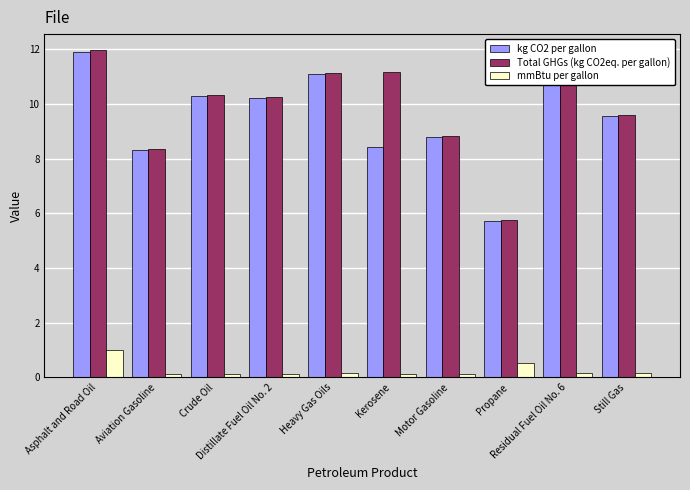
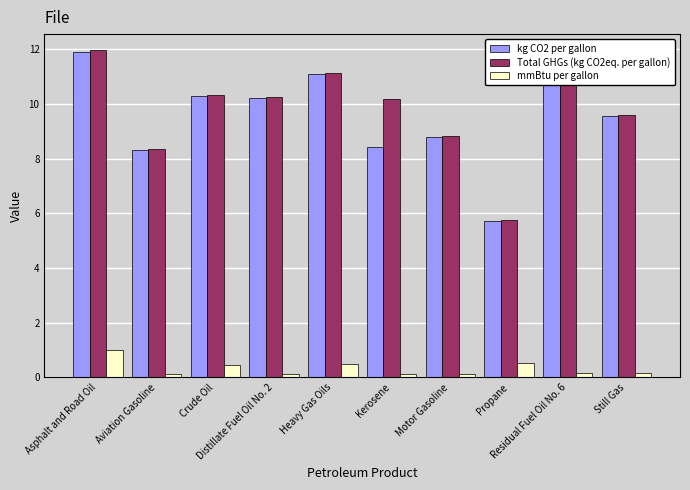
  {
    "kg CO2 per gallon": {
      "Asphalt and Road Oil": 11.9,
      "Aviation Gasoline": 8.3,
      "Crude Oil": 10.3,
      "Distillate Fuel Oil No. 2": 10.2,
      "Heavy Gas Oils": 11.1,
      "Kerosene": 8.4,
      "Motor Gasoline": 8.8,
      "Propane": 5.7,
      "Still Gas": 9.5
    },
    "Total GHGs (kg CO2eq. per gallon)": {
      "Asphalt and Road Oil": 12.0,
      "Aviation Gasoline": 8.3,
      "Crude Oil": 10.3,
      "Distillate Fuel Oil No. 2": 10.2,
      "Heavy Gas Oils": 11.1,
-     "Kerosene": 11.2,
+     "Kerosene": 10.2,
      "Motor Gasoline": 8.8,
      "Propane": 5.7,
      "Still Gas": 9.6
    },
    "mmBtu per gallon": {
      "Asphalt and Road Oil": 1.0,
      "Aviation Gasoline": 0.1,
-     "Crude Oil": 0.1,
+     "Crude Oil": 0.4,
      "Distillate Fuel Oil No. 2": 0.1,
-     "Heavy Gas Oils": 0.1,
+     "Heavy Gas Oils": 0.5,
      "Kerosene": 0.1,
      "Motor Gasoline": 0.1,
      "Propane": 0.5,
      "Residual Fuel Oil No. 6": 0.2,
      "Still Gas": 0.1
    }
  }
